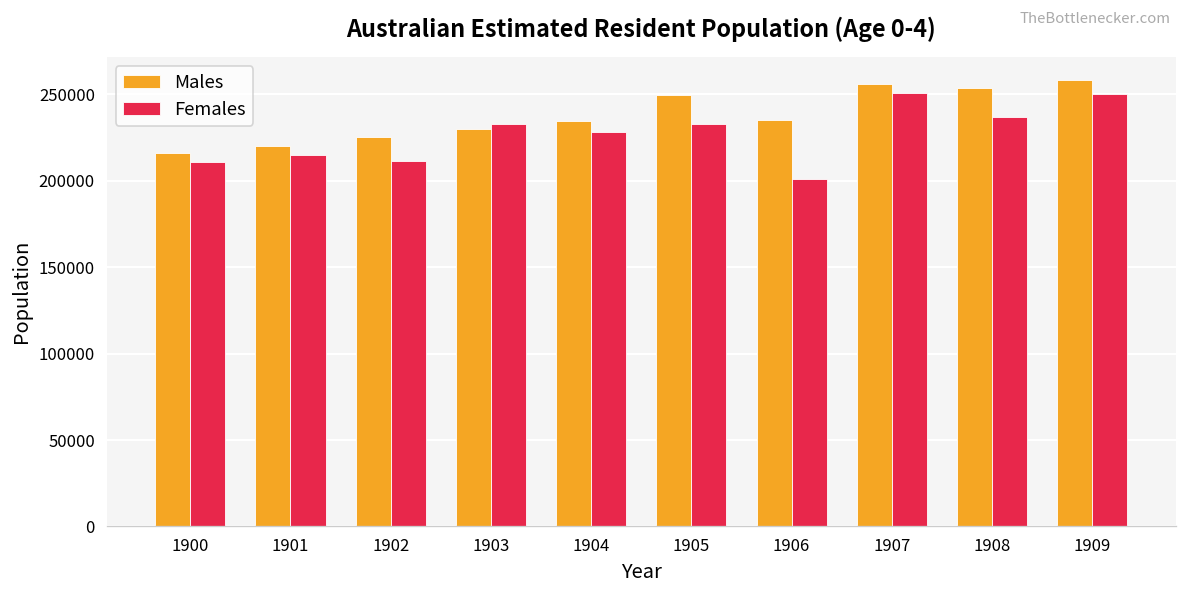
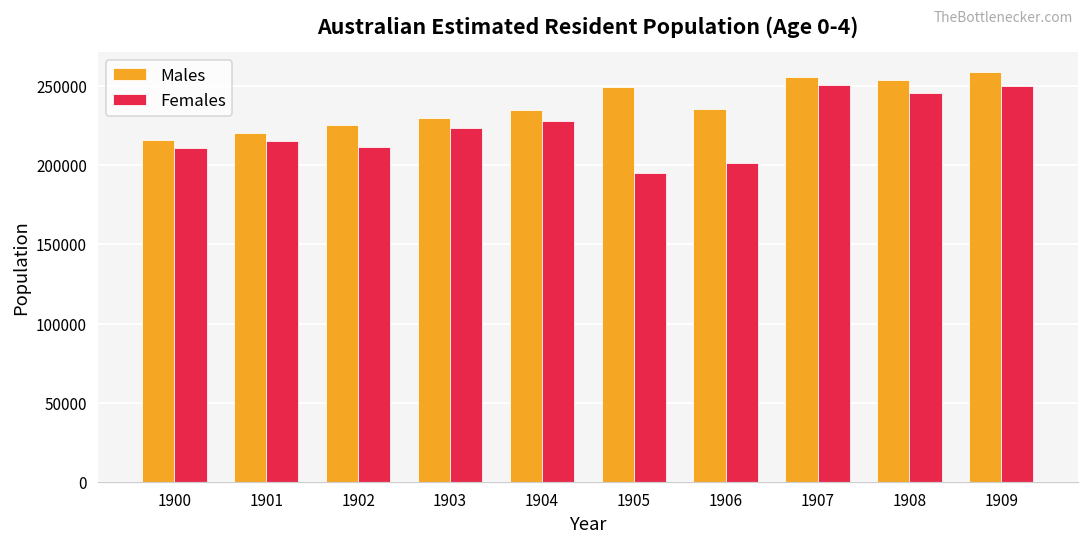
  {
    "Males": {
      "1900": 216000,
      "1901": 220000,
      "1902": 225000,
      "1903": 230000,
      "1904": 235000,
      "1905": 250000,
      "1906": 235000,
      "1907": 256000,
      "1908": 254000,
      "1909": 258000
    },
    "Females": {
      "1900": 211000,
      "1901": 215000,
      "1902": 211000,
-     "1903": 233000,
+     "1903": 224000,
      "1904": 228000,
-     "1905": 232000,
+     "1905": 195000,
      "1906": 201000,
      "1907": 251000,
-     "1908": 237000,
+     "1908": 246000,
      "1909": 250000
    }
  }
